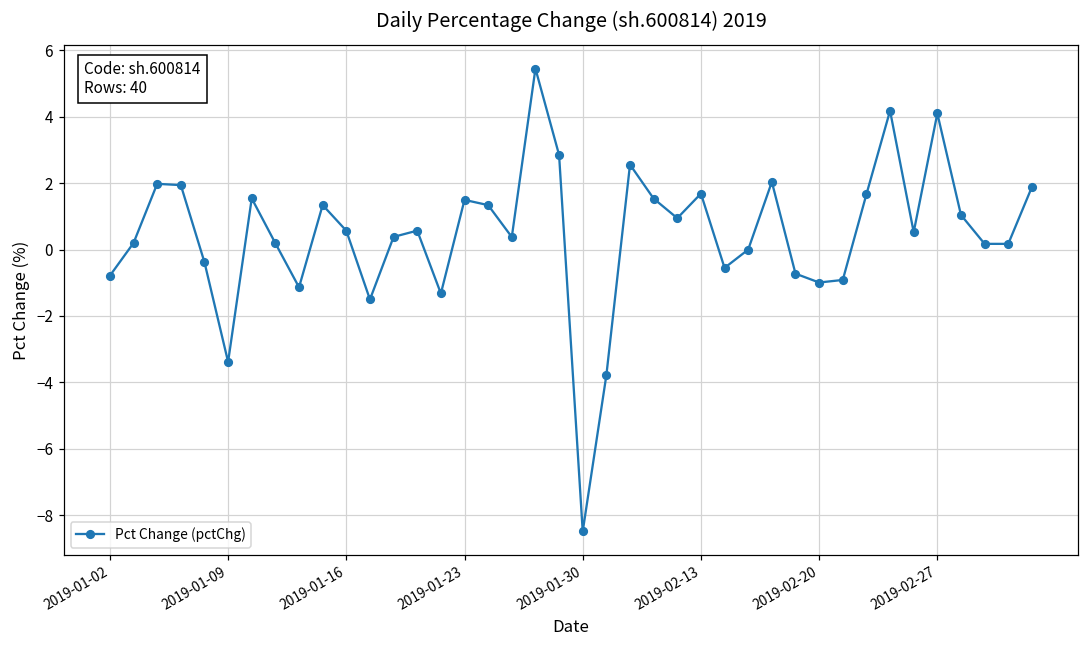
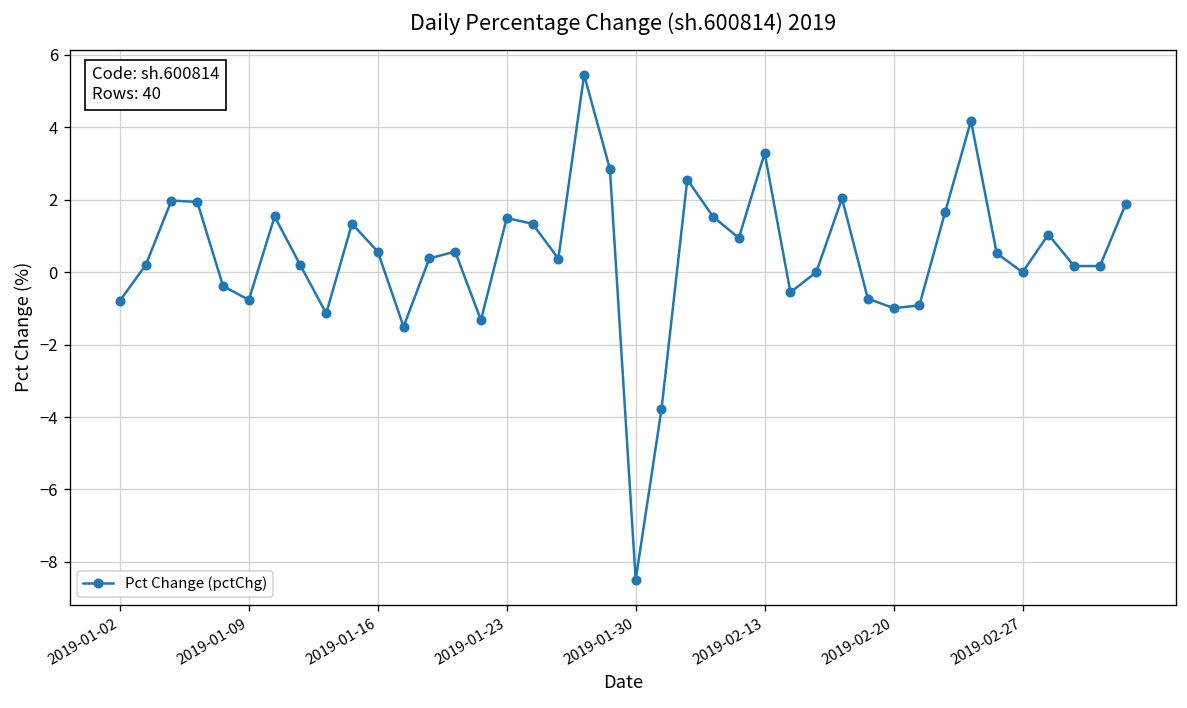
  {
    "2019-01-02": -0.8,
-   "2019-01-09": -3.4,
+   "2019-01-09": -0.8,
    "2019-01-16": 0.6,
    "2019-01-23": 1.5,
    "2019-01-30": -8.5,
-   "2019-02-13": 1.7,
+   "2019-02-13": 3.3,
    "2019-02-20": -1.0,
-   "2019-02-27": 4.1
+   "2019-02-27": 0.0
  }
